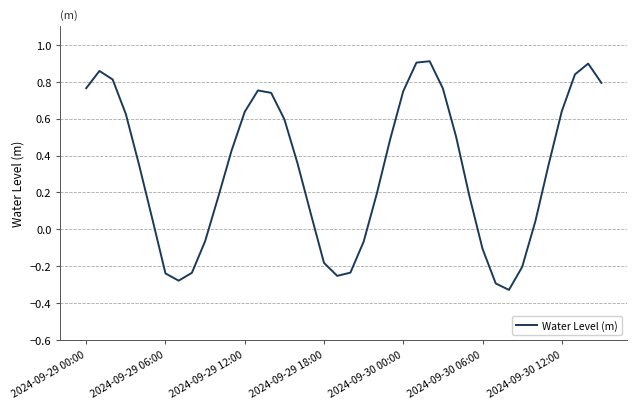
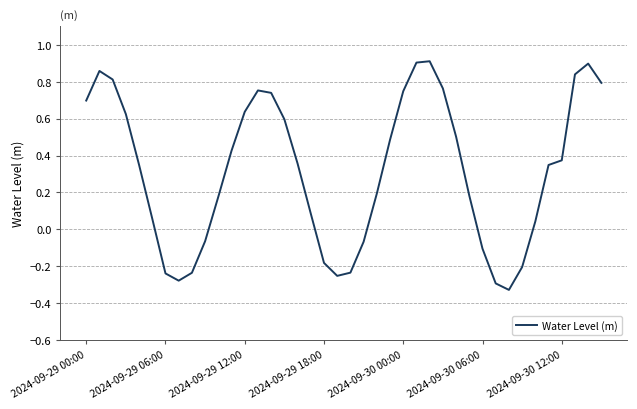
  {
-   "2024-09-29 00:00": 0.77,
+   "2024-09-29 00:00": 0.70,
    "2024-09-29 06:00": -0.24,
    "2024-09-29 12:00": 0.64,
    "2024-09-29 18:00": -0.18,
    "2024-09-30 00:00": 0.75,
    "2024-09-30 06:00": -0.10,
-   "2024-09-30 12:00": 0.64
+   "2024-09-30 12:00": 0.37
  }
